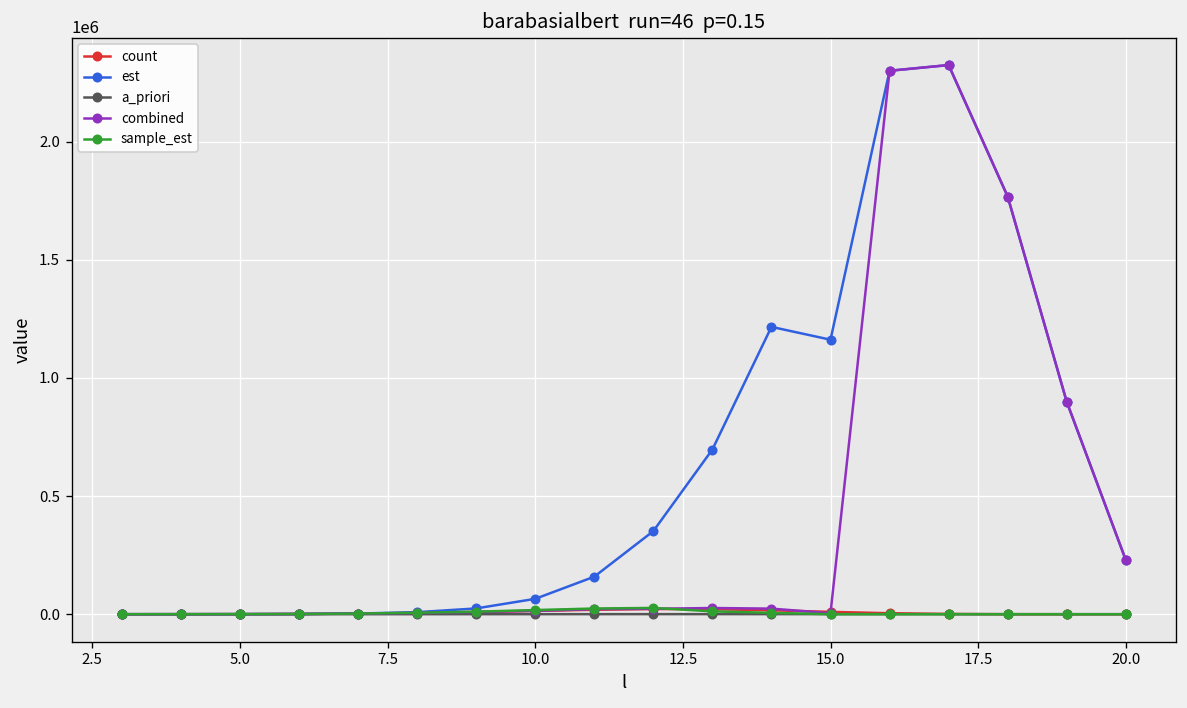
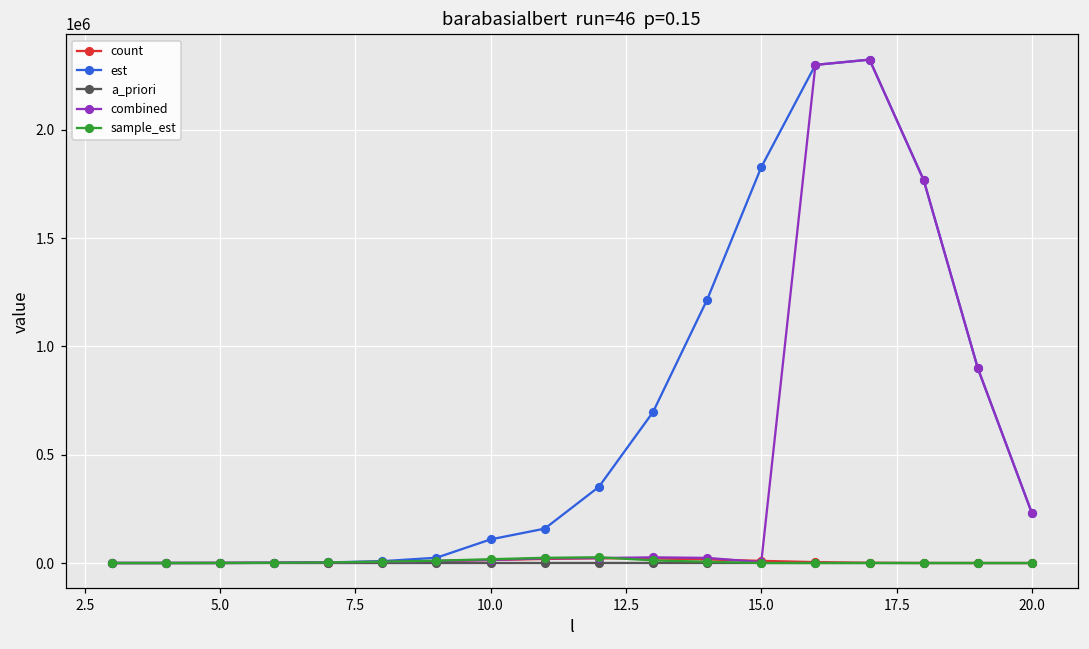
  {
    "est": {
-     "10.0": 70000,
-     "15.0": 1160000
+     "10.0": 110000,
+     "15.0": 1830000
    },
    "a_priori": {
      "10.0": 0
    }
  }
